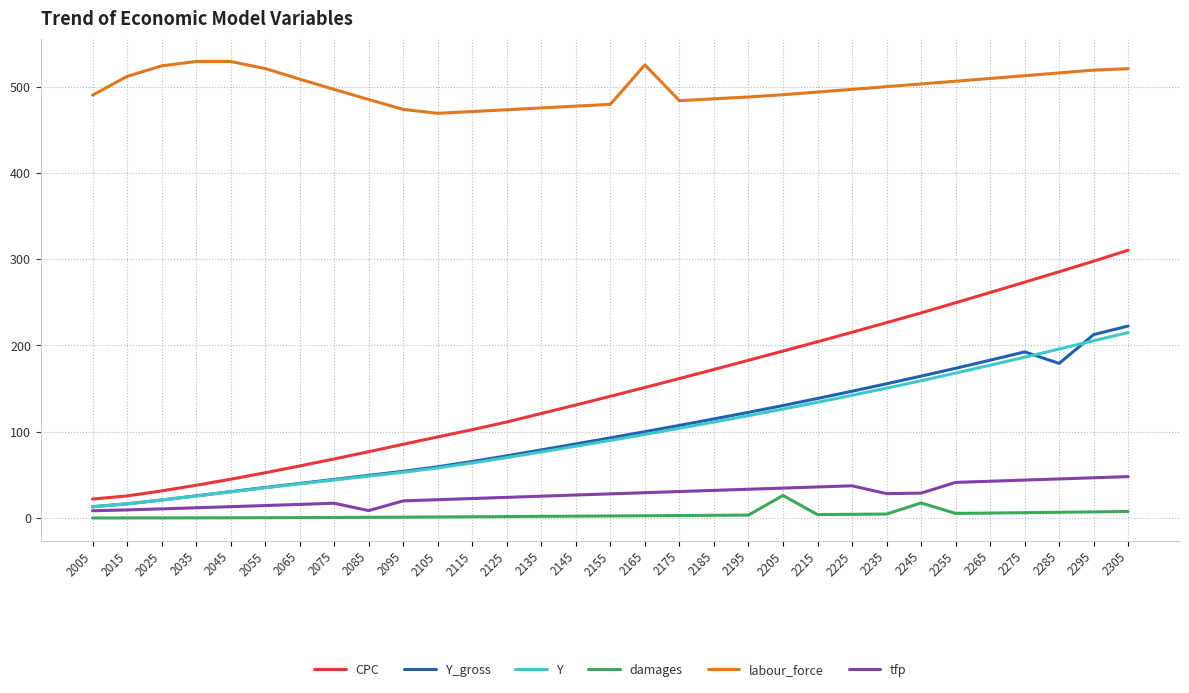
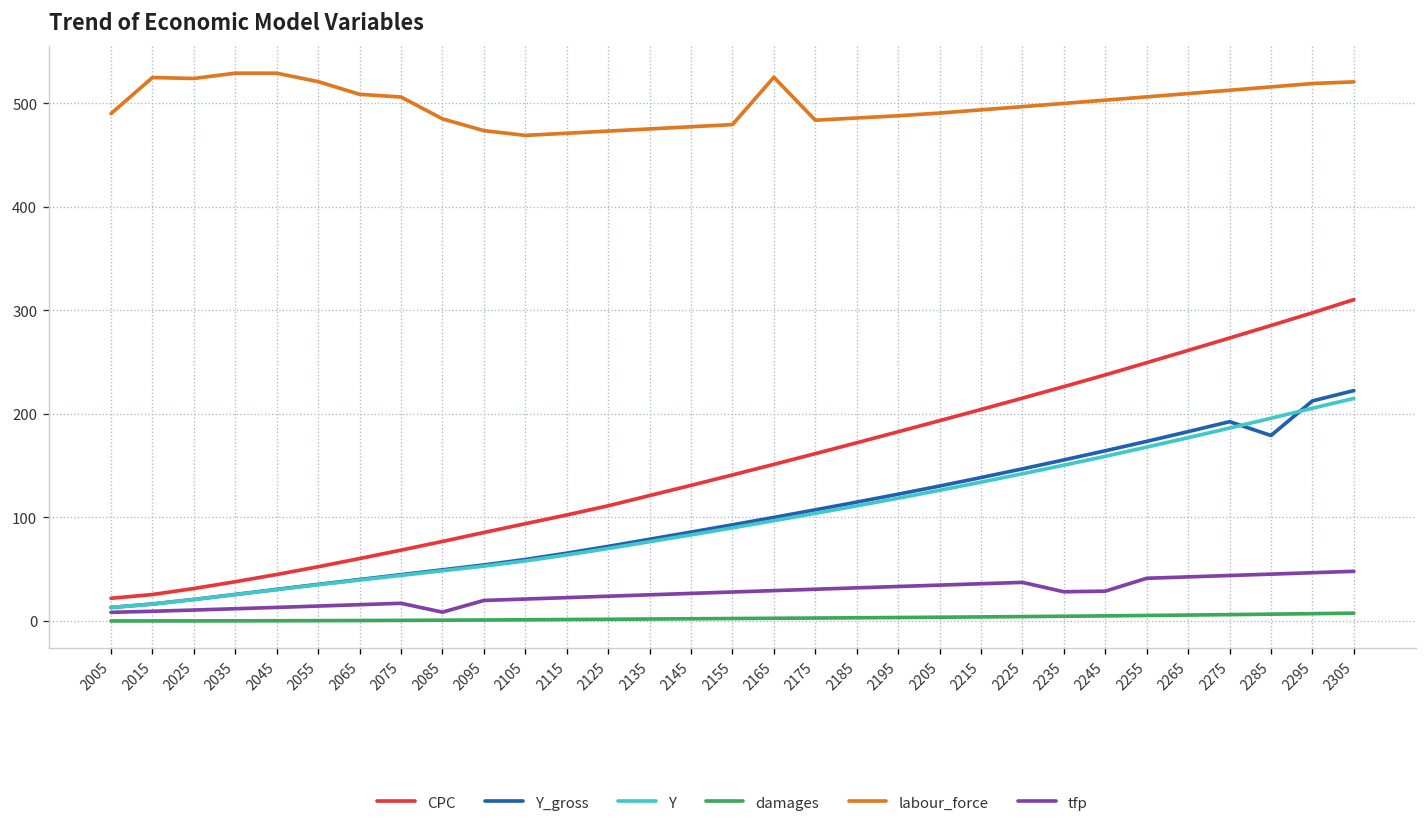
  {
    "CPC": {
      "2005": 20,
      "2015": 30,
      "2025": 30,
      "2035": 40,
      "2045": 40,
      "2055": 50,
      "2065": 60,
      "2075": 70,
      "2085": 80,
      "2095": 90,
      "2105": 90,
      "2115": 100,
      "2125": 110,
      "2135": 120,
      "2145": 130,
      "2155": 140,
      "2165": 150,
      "2175": 160,
      "2185": 170,
      "2195": 180,
      "2205": 190,
      "2215": 200,
      "2225": 220,
      "2235": 230,
      "2245": 240,
      "2255": 250,
      "2265": 260,
      "2275": 270,
      "2285": 290,
      "2295": 300,
      "2305": 310
    },
    "Y_gross": {
      "2165": 100,
      "2175": 110,
      "2185": 110,
      "2195": 120,
      "2205": 130,
      "2215": 140,
      "2225": 150,
      "2235": 160,
      "2245": 160,
      "2255": 170,
      "2265": 180,
      "2275": 190,
      "2285": 180,
      "2295": 210,
      "2305": 220
    },
    "Y": {
      "2165": 100,
      "2175": 100,
      "2185": 110,
      "2195": 120,
      "2205": 130,
      "2215": 130,
      "2225": 140,
      "2235": 150,
      "2245": 160,
      "2255": 170,
      "2265": 180,
      "2275": 190,
      "2285": 200,
      "2295": 210,
      "2305": 210
    },
    "damages": {
      "2005": 0,
      "2015": 0,
      "2025": 0,
      "2035": 0,
      "2045": 0,
      "2055": 0,
      "2065": 0,
      "2075": 0,
      "2085": 0,
      "2095": 0,
      "2105": 0,
      "2115": 0,
      "2125": 0,
      "2135": 0,
      "2145": 0,
      "2155": 0,
      "2165": 0,
      "2175": 0,
      "2185": 0,
      "2195": 0,
-     "2205": 30,
+     "2205": 0,
      "2215": 0,
      "2225": 0,
      "2235": 0,
-     "2245": 20,
+     "2245": 0,
      "2255": 10,
      "2265": 10,
      "2275": 10,
      "2285": 10,
      "2295": 10,
      "2305": 10
    },
    "labour_force": {
      "2005": 490,
-     "2015": 510,
+     "2015": 520,
      "2025": 520,
      "2035": 530,
      "2045": 530,
      "2055": 520,
      "2065": 510,
-     "2075": 500,
+     "2075": 510,
      "2085": 490,
      "2095": 470,
      "2105": 470,
      "2115": 470,
      "2125": 470,
      "2135": 480,
      "2145": 480,
      "2155": 480,
      "2165": 530,
      "2175": 480,
      "2185": 490,
      "2195": 490,
      "2205": 490,
      "2215": 490,
      "2225": 500,
      "2235": 500,
      "2245": 500,
      "2255": 510,
      "2265": 510,
      "2275": 510,
      "2285": 520,
      "2295": 520,
      "2305": 520
    },
    "tfp": {
      "2005": 10,
      "2015": 10,
      "2025": 10,
      "2035": 10,
      "2045": 10,
      "2055": 10,
      "2065": 20,
      "2075": 20,
      "2085": 10,
      "2095": 20,
      "2105": 20,
      "2115": 20,
      "2125": 20,
      "2135": 30,
      "2145": 30,
      "2155": 30,
      "2165": 30,
      "2175": 30,
      "2185": 30,
      "2195": 30,
      "2205": 30,
      "2215": 40,
      "2225": 40,
      "2235": 30,
      "2245": 30,
      "2255": 40,
      "2265": 40,
      "2275": 40,
      "2285": 50,
      "2295": 50,
      "2305": 50
    }
  }
